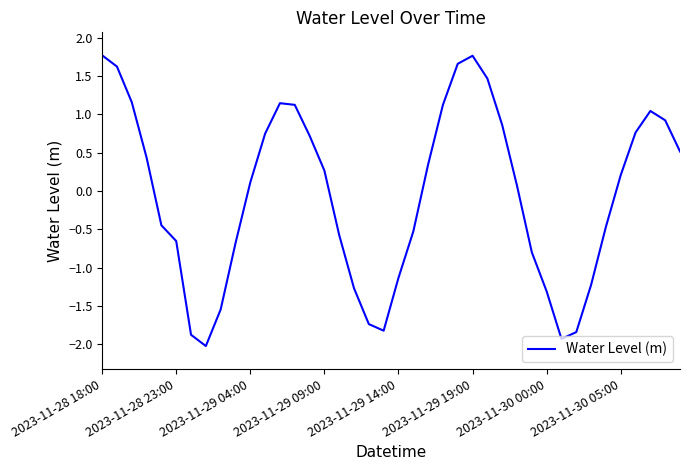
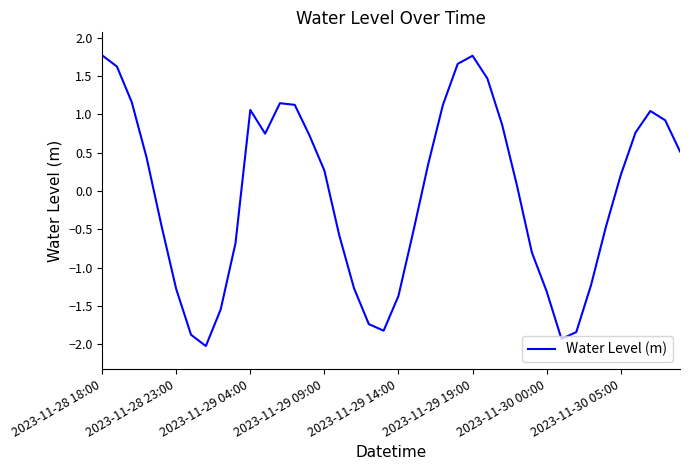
  {
    "2023-11-28 18:00": 1.8,
-   "2023-11-28 23:00": -0.7,
-   "2023-11-29 04:00": 0.1,
+   "2023-11-28 23:00": -1.3,
+   "2023-11-29 04:00": 1.1,
    "2023-11-29 09:00": 0.3,
-   "2023-11-29 14:00": -1.1,
+   "2023-11-29 14:00": -1.4,
    "2023-11-29 19:00": 1.8,
    "2023-11-30 00:00": -1.3,
    "2023-11-30 05:00": 0.2
  }
